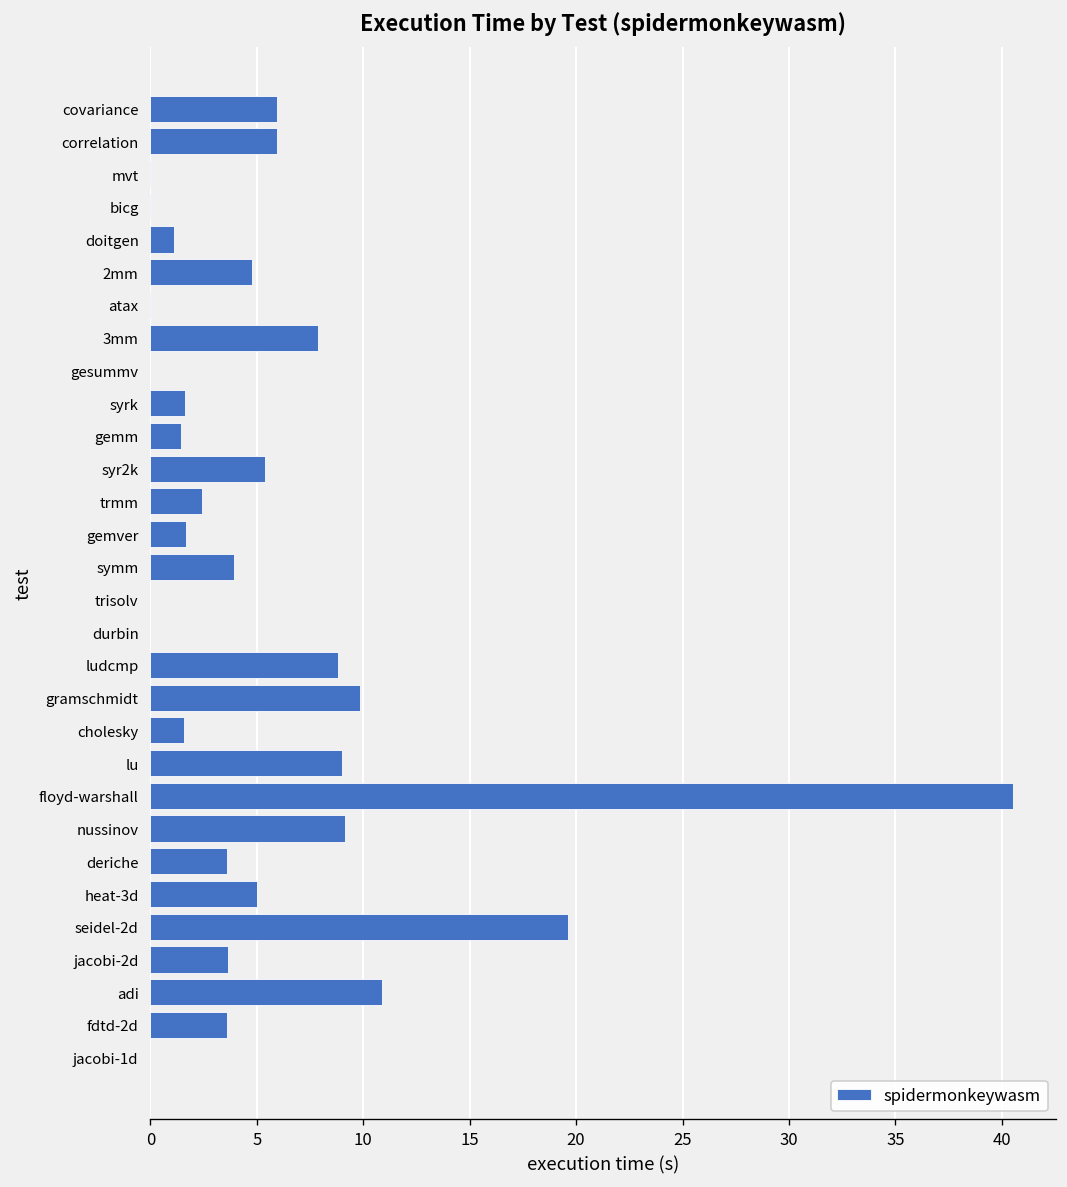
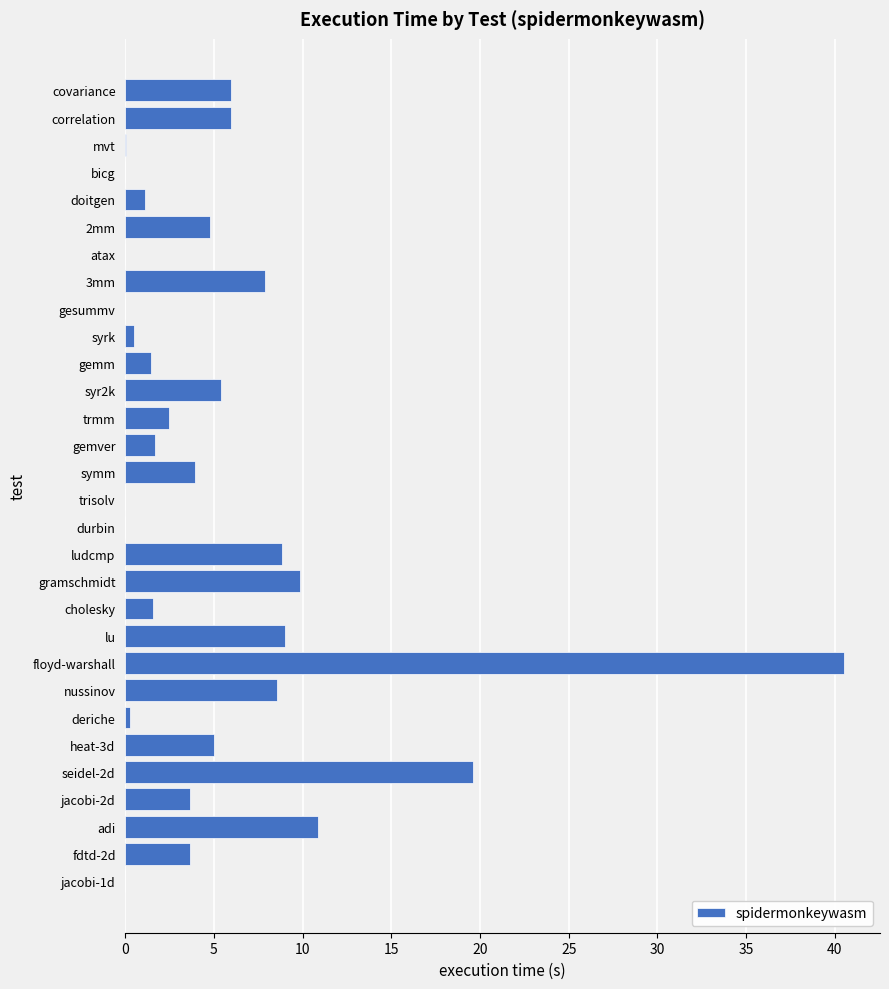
  {
    "covariance": 6.0,
    "correlation": 6.0,
    "doitgen": 1.1,
    "2mm": 4.8,
    "3mm": 7.9,
-   "syrk": 1.6,
+   "syrk": 0.5,
    "gemm": 1.4,
    "syr2k": 5.4,
    "trmm": 2.4,
    "gemver": 1.7,
    "symm": 3.9,
    "ludcmp": 8.8,
    "gramschmidt": 9.8,
    "cholesky": 1.6,
    "lu": 9.0,
    "floyd-warshall": 40.5,
-   "nussinov": 9.1,
-   "deriche": 3.6,
+   "nussinov": 8.5,
+   "deriche": 0.2,
    "heat-3d": 5.0,
    "seidel-2d": 19.6,
    "jacobi-2d": 3.7,
    "adi": 10.9,
    "fdtd-2d": 3.6
  }
